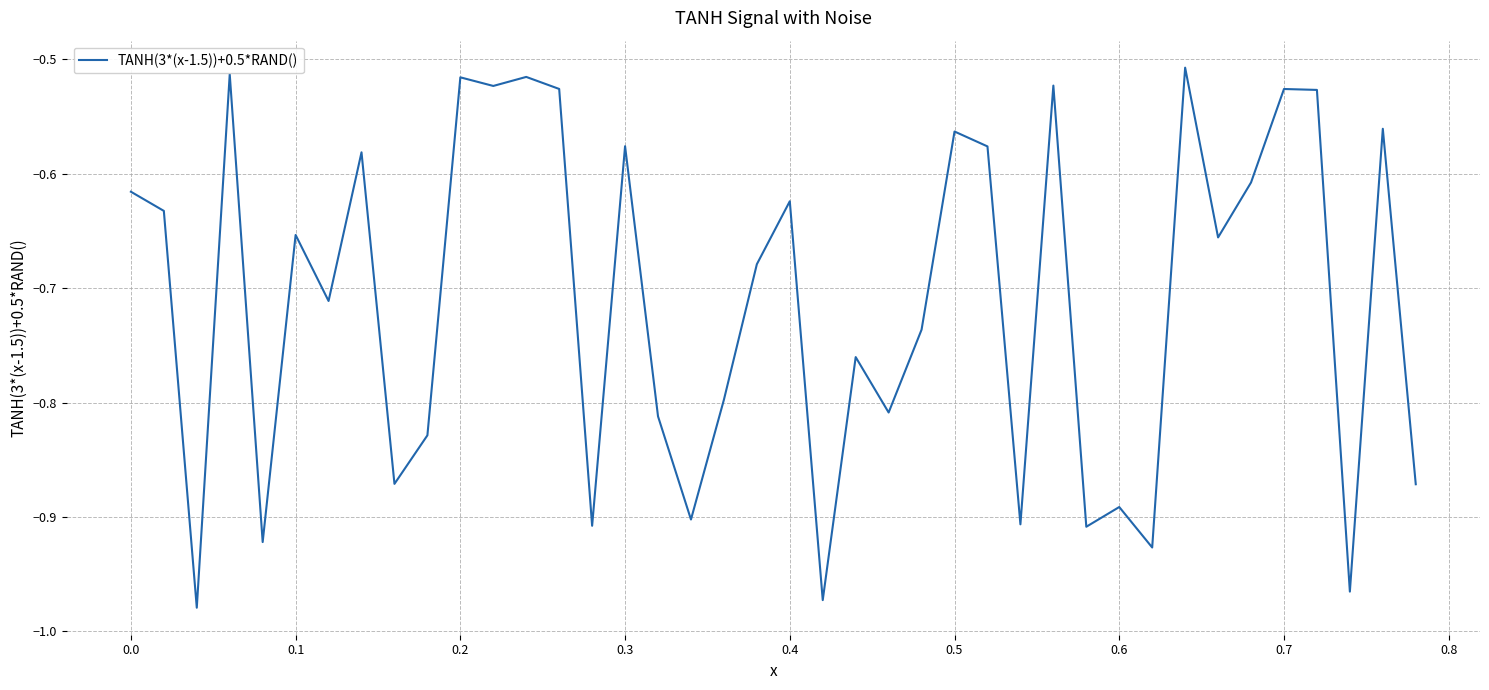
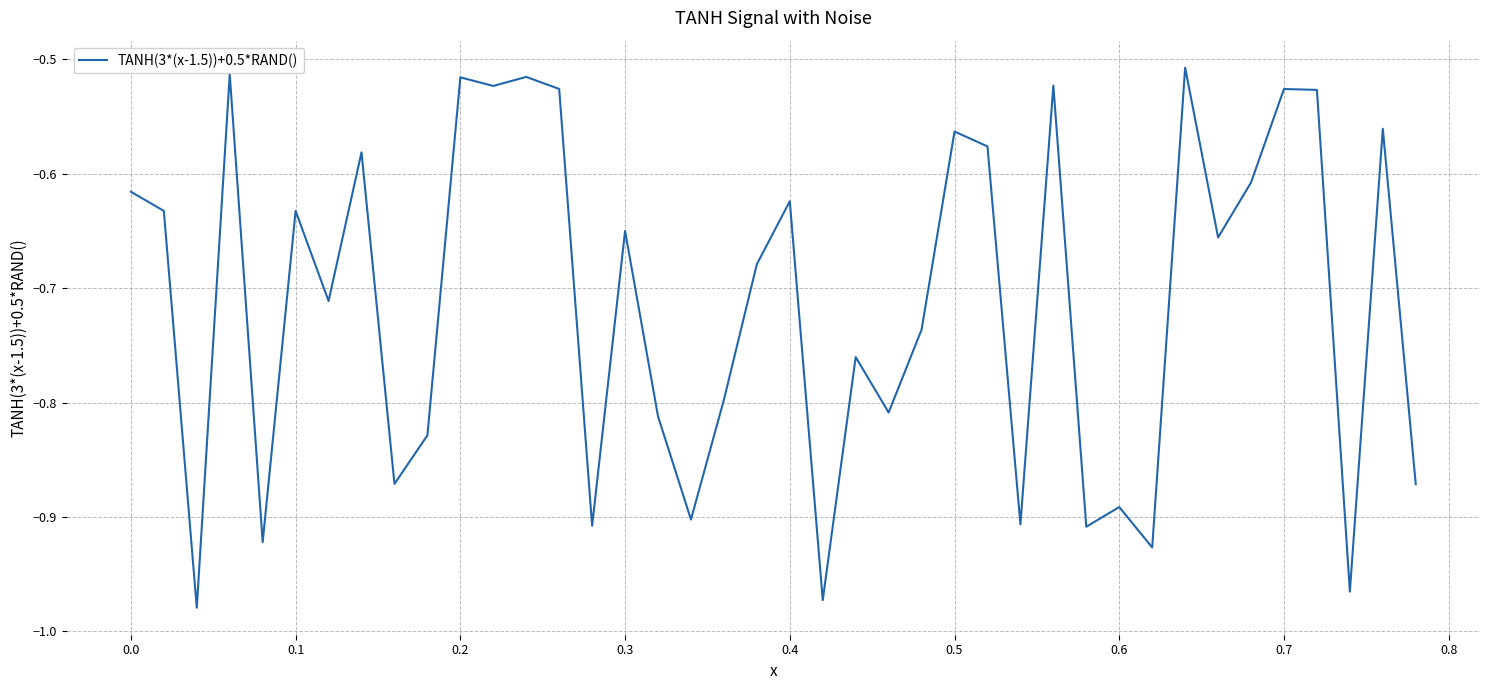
  {
    "0.0": -0.616,
-   "0.1": -0.653,
+   "0.1": -0.633,
    "0.2": -0.516,
-   "0.3": -0.576,
+   "0.3": -0.650,
    "0.4": -0.624,
    "0.5": -0.563,
    "0.6": -0.891,
    "0.7": -0.526
  }
